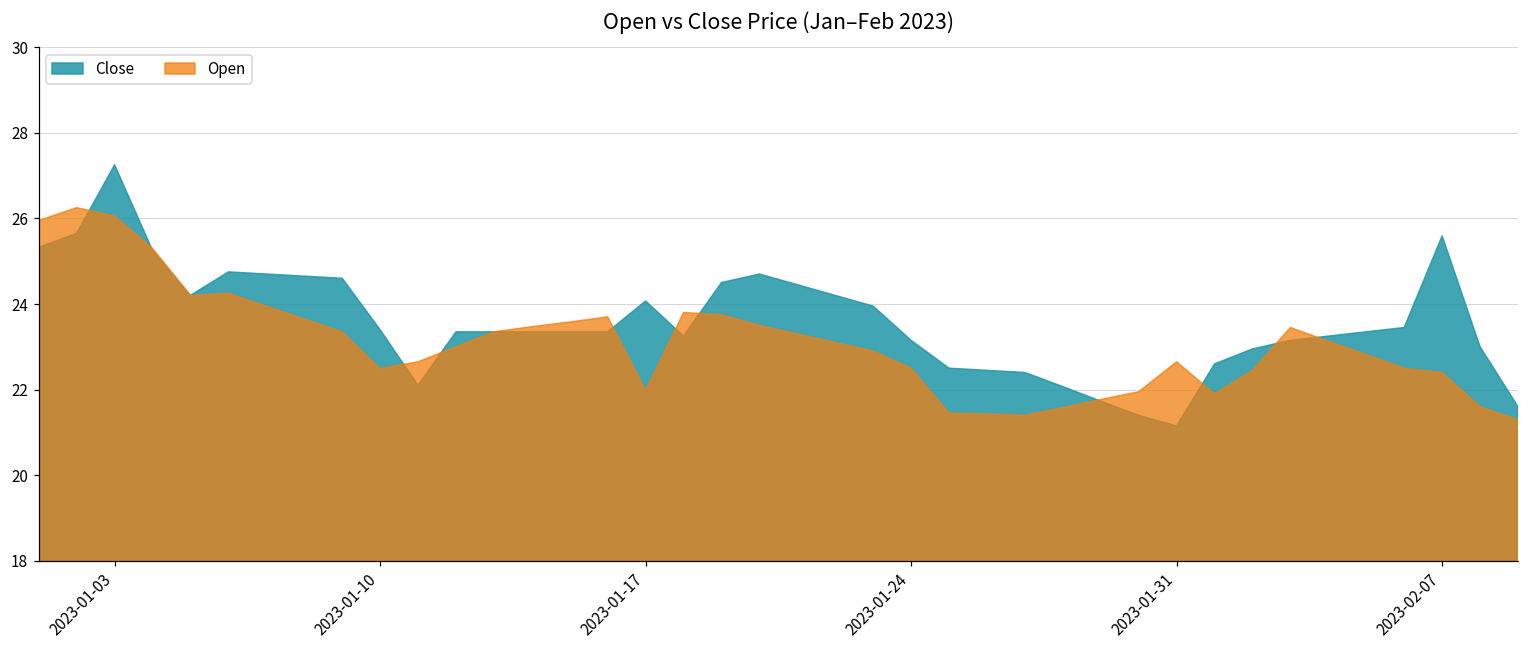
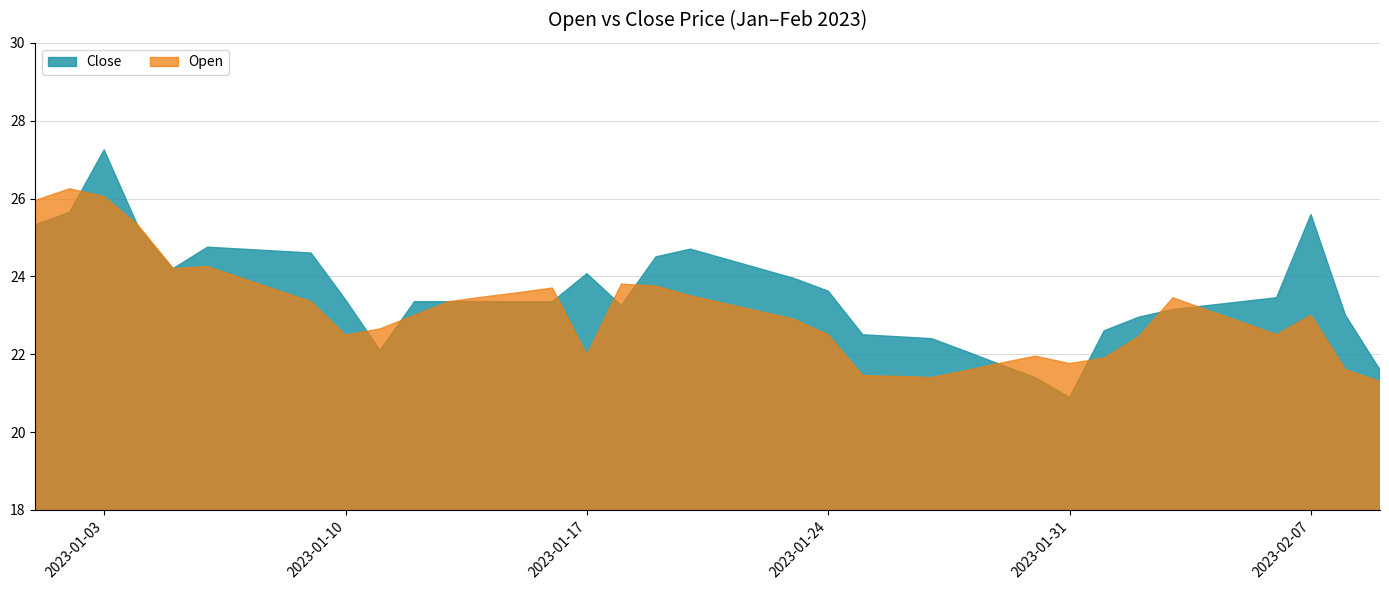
  {
    "Close": {
      "2023-01-03": 27.3,
      "2023-01-10": 23.4,
      "2023-01-17": 24.1,
-     "2023-01-24": 23.2,
-     "2023-01-31": 21.2,
+     "2023-01-24": 23.6,
+     "2023-01-31": 20.9,
      "2023-02-07": 25.6
    },
    "Open": {
      "2023-01-03": 26.1,
      "2023-01-10": 22.5,
      "2023-01-17": 22.0,
      "2023-01-24": 22.5,
-     "2023-01-31": 22.7,
-     "2023-02-07": 22.4
+     "2023-01-31": 21.8,
+     "2023-02-07": 23.0
    }
  }
